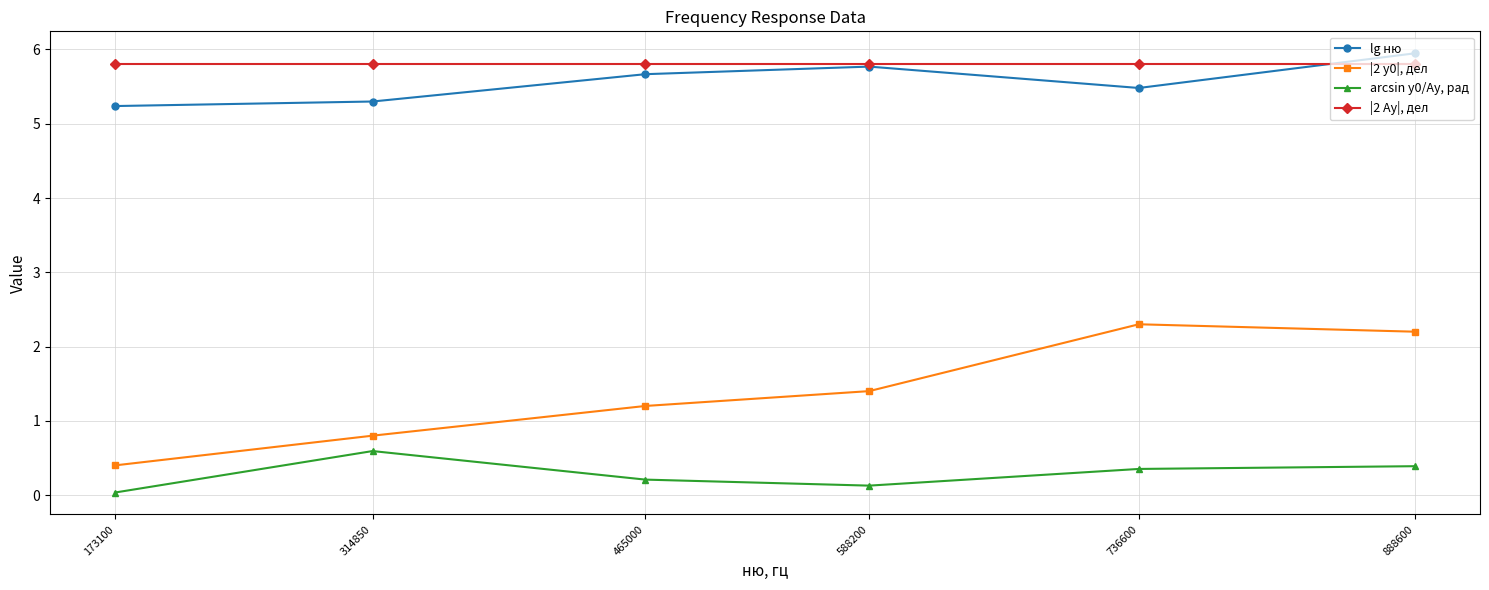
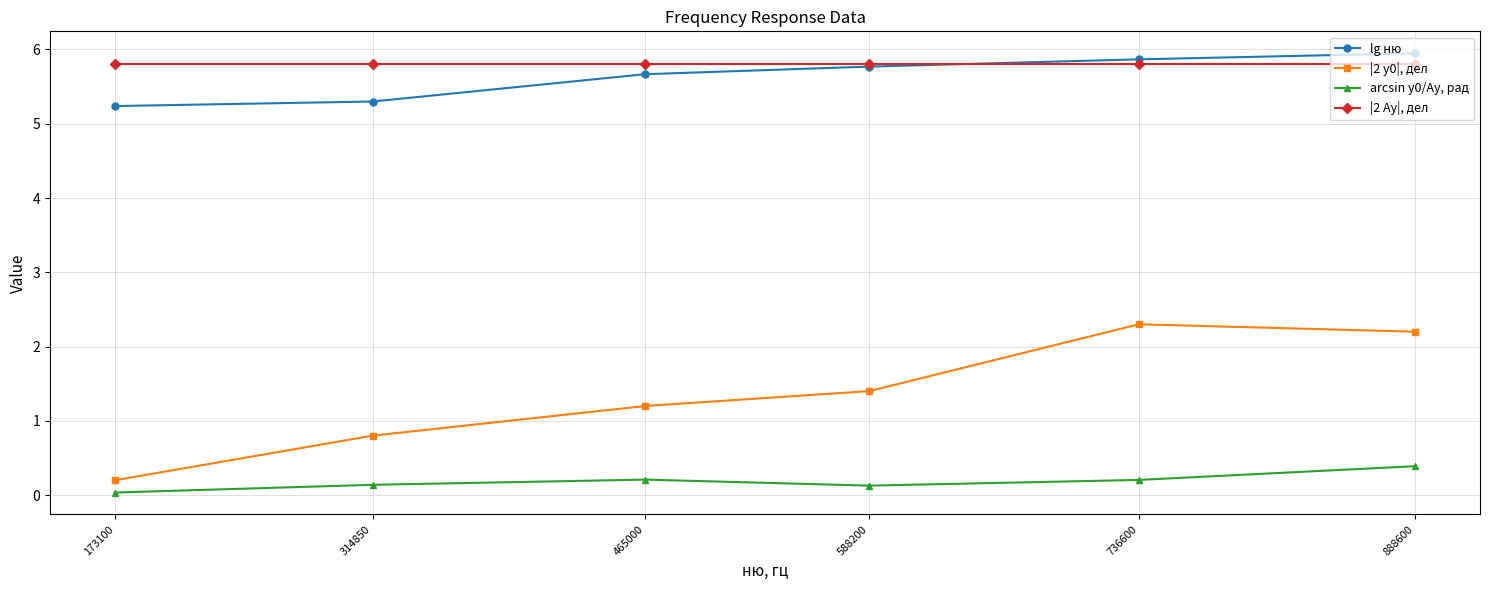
  {
    "lg ню": {
      "173100": 5.2,
      "314850": 5.3,
      "465000": 5.7,
-     "736600": 5.5
+     "736600": 5.9
    },
    "|2 y0|, дел": {
-     "173100": 0.4,
+     "173100": 0.2,
      "314850": 0.8,
      "465000": 1.2,
      "588200": 1.4,
      "736600": 2.3,
      "888600": 2.2
    },
    "arcsin y0/Ay, рад": {
      "173100": 0.0,
-     "314850": 0.6,
+     "314850": 0.1,
      "465000": 0.2,
      "588200": 0.1,
-     "736600": 0.4,
+     "736600": 0.2,
      "888600": 0.4
    },
    "|2 Ay|, дел": {
      "173100": 5.8,
      "314850": 5.8,
      "465000": 5.8,
      "736600": 5.8
    }
  }
